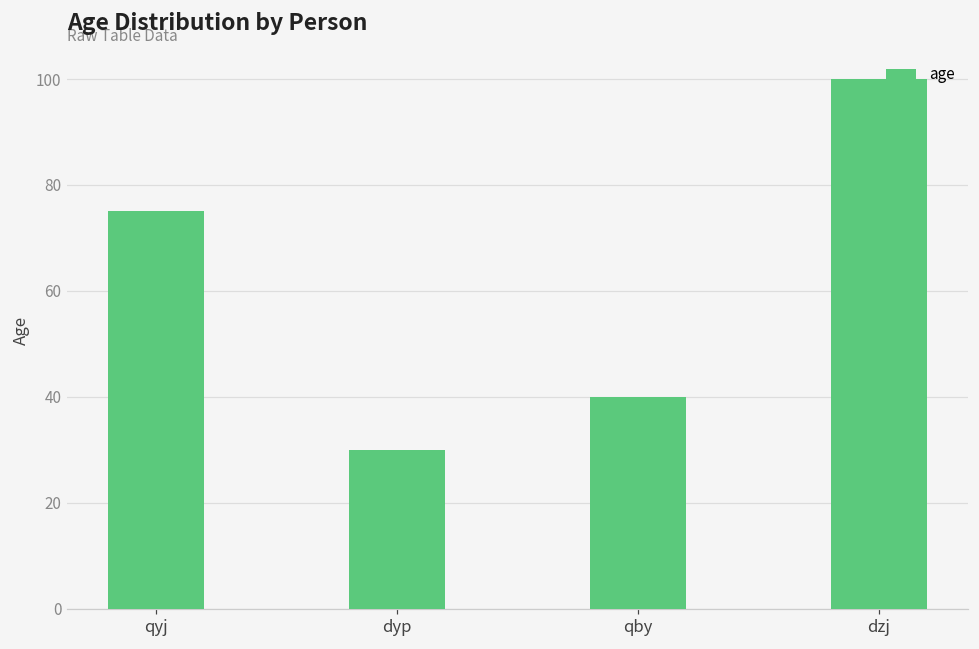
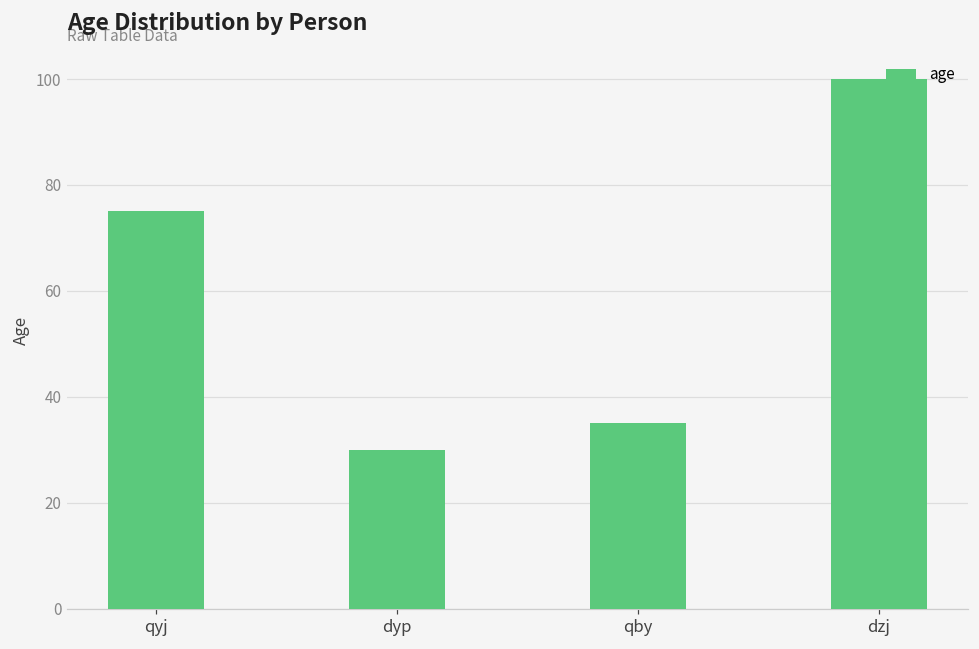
  {
    "qyj": 75,
    "dyp": 30,
-   "qby": 40,
+   "qby": 35,
    "dzj": 100
  }
